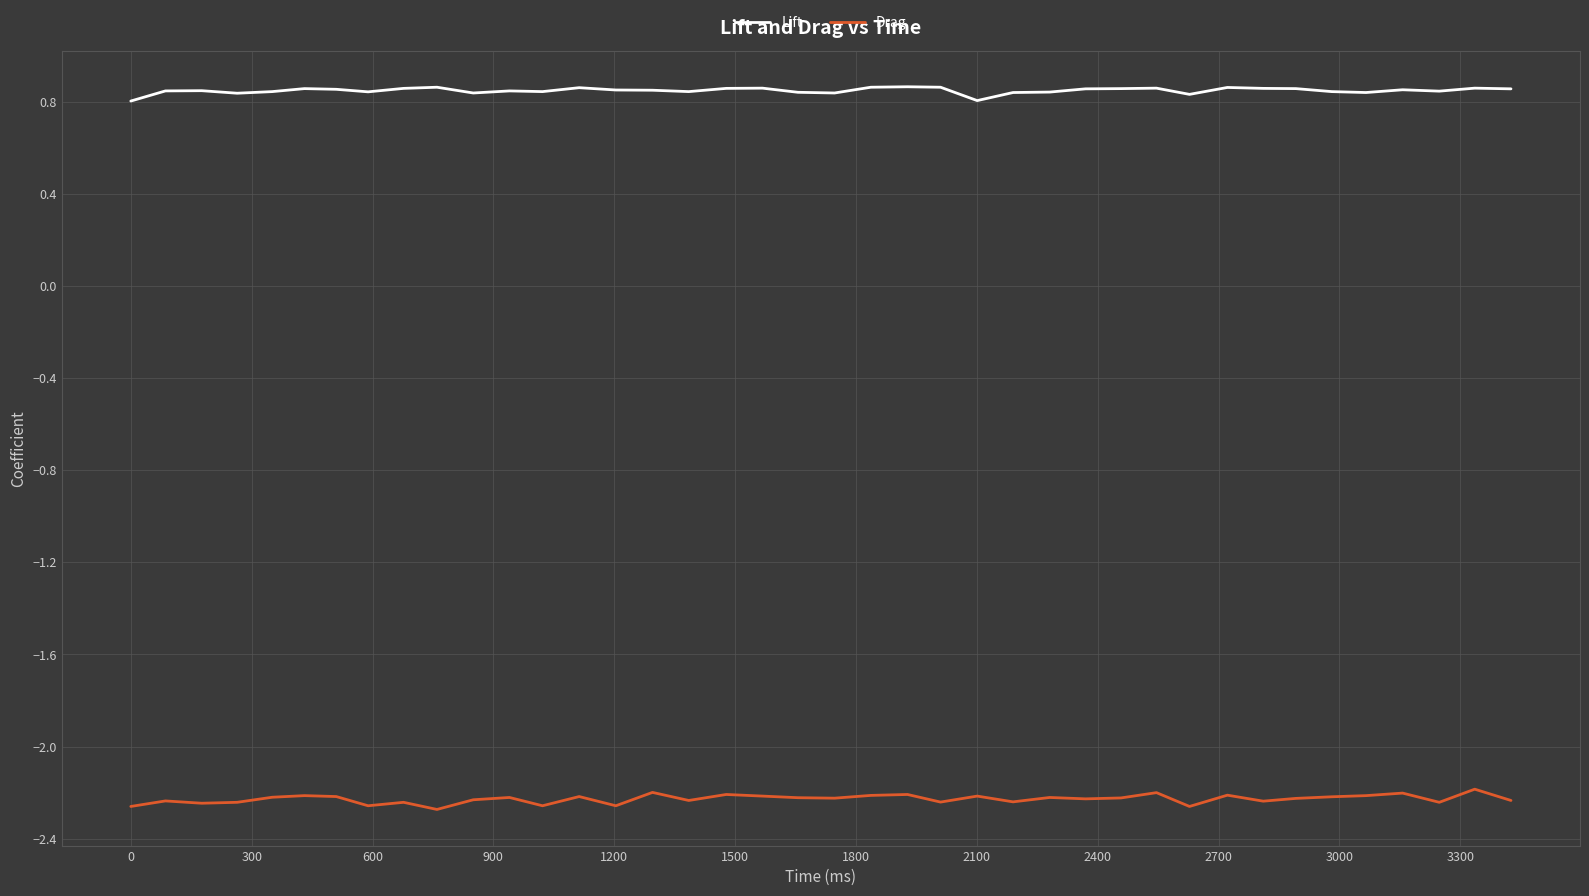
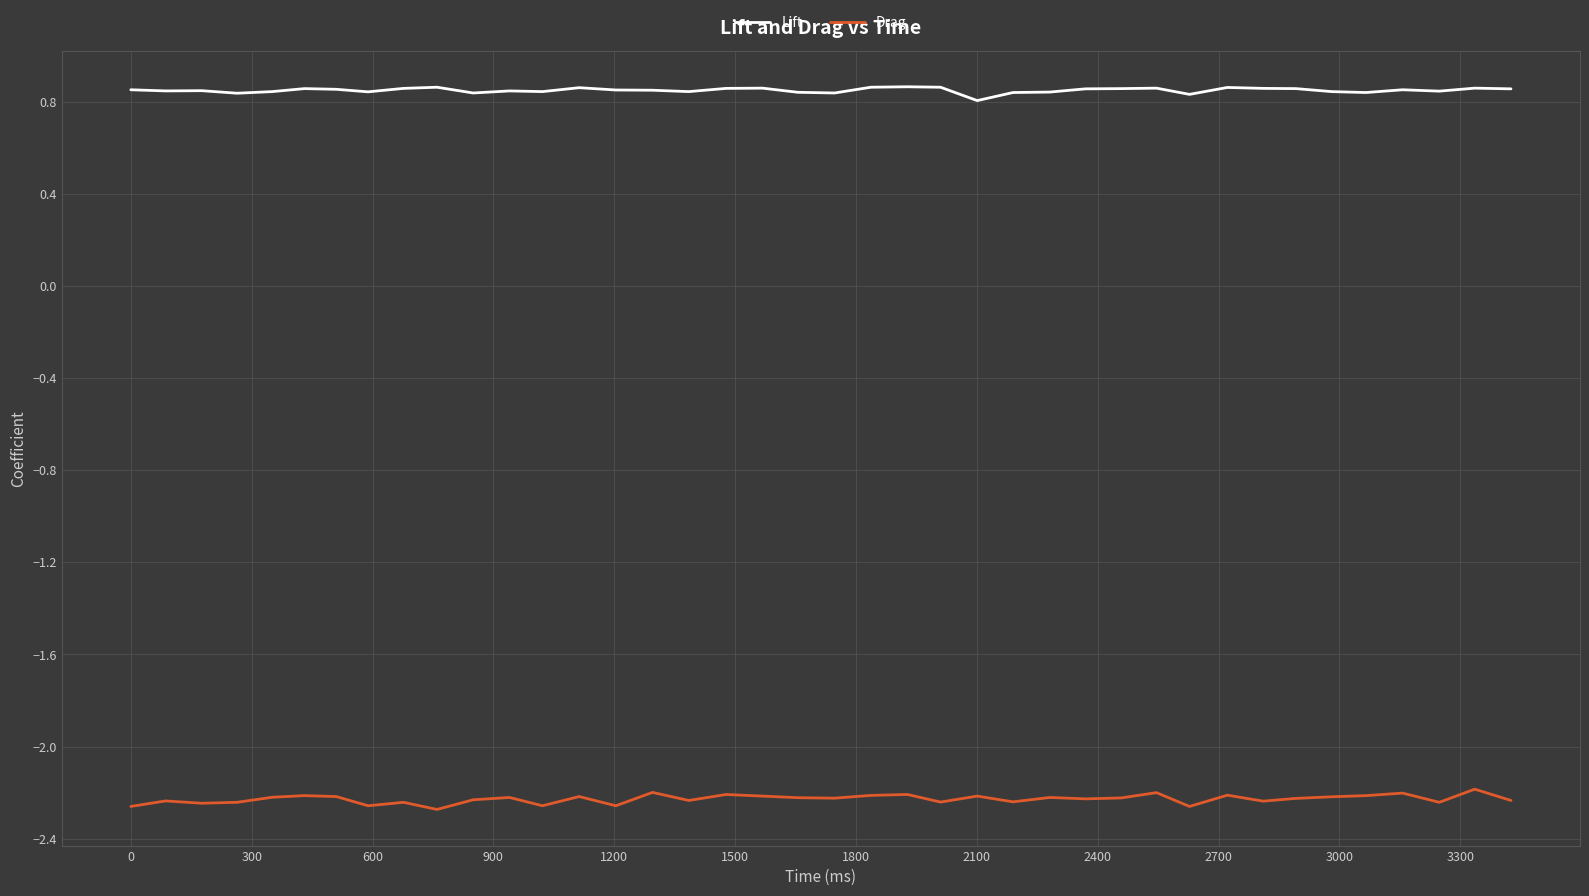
  {
    "Lift": {
-     "0": 0.80,
+     "0": 0.85,
      "2100": 0.81
    },
    "Drag": {
      "0": -2.26,
      "2100": -2.22
    }
  }
